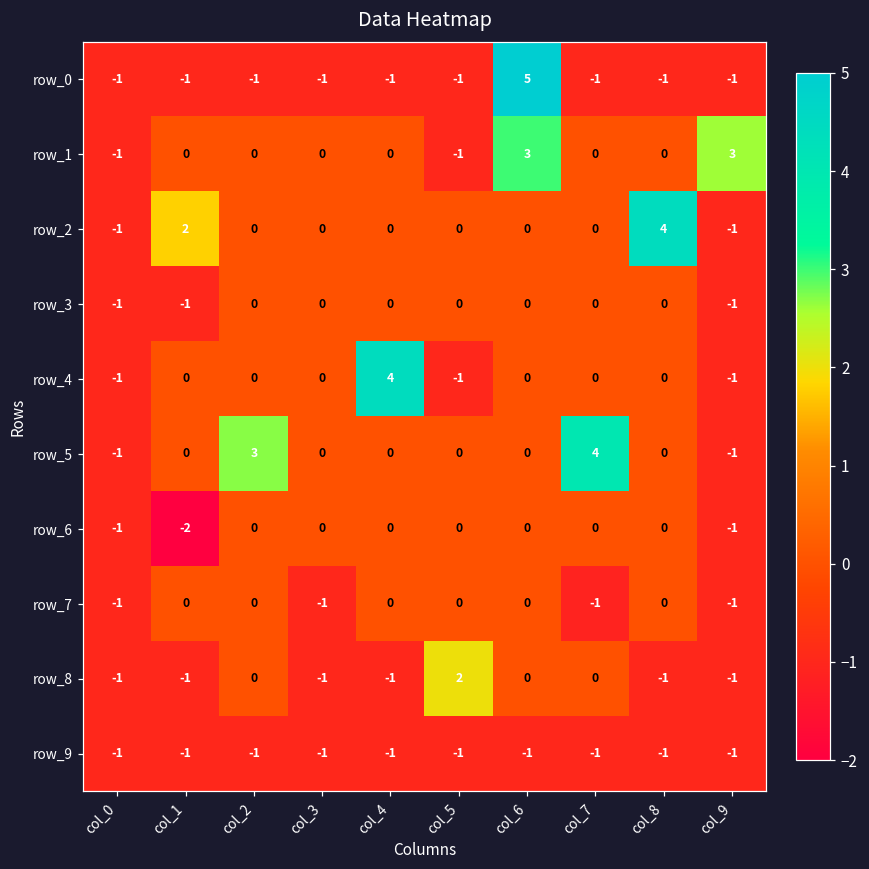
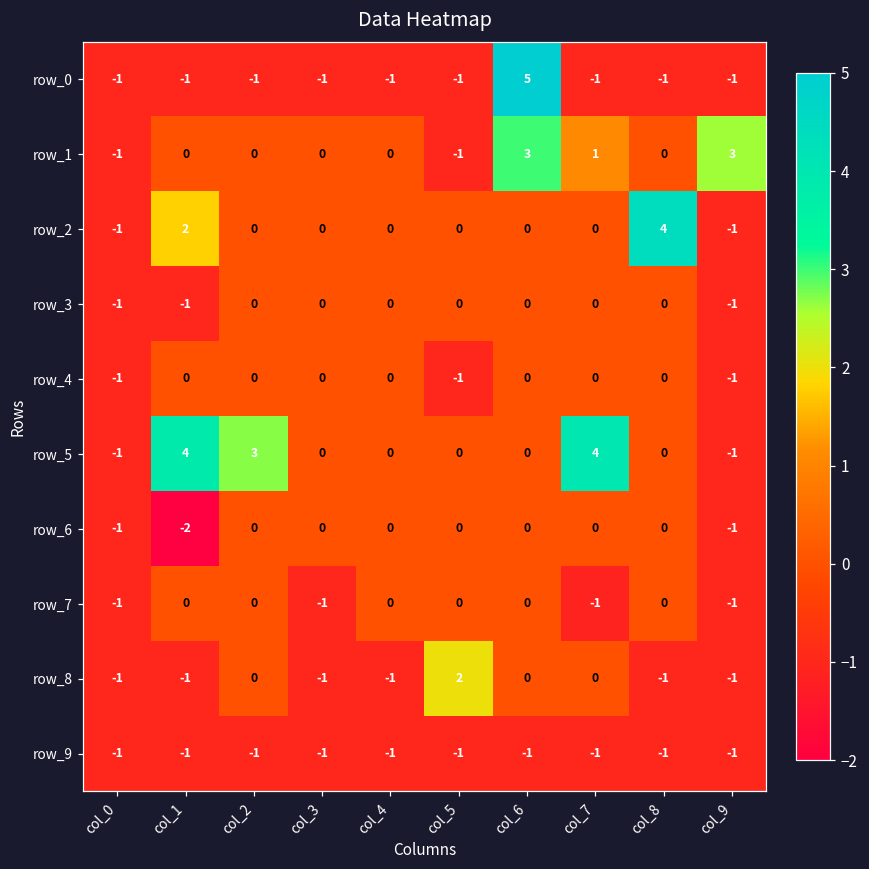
  {
    "row_0": {
      "col_0": -1,
      "col_1": -1,
      "col_2": -1,
      "col_3": -1,
      "col_4": -1,
      "col_5": -1,
      "col_6": 5,
      "col_7": -1,
      "col_8": -1,
      "col_9": -1
    },
    "row_1": {
      "col_0": -1,
      "col_1": 0,
      "col_2": 0,
      "col_3": 0,
      "col_4": 0,
      "col_5": -1,
      "col_6": 3,
-     "col_7": 0,
+     "col_7": 1,
      "col_8": 0,
      "col_9": 3
    },
    "row_2": {
      "col_0": -1,
      "col_1": 2,
      "col_2": 0,
      "col_3": 0,
      "col_4": 0,
      "col_5": 0,
      "col_6": 0,
      "col_7": 0,
      "col_8": 4,
      "col_9": -1
    },
    "row_3": {
      "col_0": -1,
      "col_1": -1,
      "col_2": 0,
      "col_3": 0,
      "col_4": 0,
      "col_5": 0,
      "col_6": 0,
      "col_7": 0,
      "col_8": 0,
      "col_9": -1
    },
    "row_4": {
      "col_0": -1,
      "col_1": 0,
      "col_2": 0,
      "col_3": 0,
-     "col_4": 4,
+     "col_4": 0,
      "col_5": -1,
      "col_6": 0,
      "col_7": 0,
      "col_8": 0,
      "col_9": -1
    },
    "row_5": {
      "col_0": -1,
-     "col_1": 0,
+     "col_1": 4,
      "col_2": 3,
      "col_3": 0,
      "col_4": 0,
      "col_5": 0,
      "col_6": 0,
      "col_7": 4,
      "col_8": 0,
      "col_9": -1
    },
    "row_6": {
      "col_0": -1,
      "col_1": -2,
      "col_2": 0,
      "col_3": 0,
      "col_4": 0,
      "col_5": 0,
      "col_6": 0,
      "col_7": 0,
      "col_8": 0,
      "col_9": -1
    },
    "row_7": {
      "col_0": -1,
      "col_1": 0,
      "col_2": 0,
      "col_3": -1,
      "col_4": 0,
      "col_5": 0,
      "col_6": 0,
      "col_7": -1,
      "col_8": 0,
      "col_9": -1
    },
    "row_8": {
      "col_0": -1,
      "col_1": -1,
      "col_2": 0,
      "col_3": -1,
      "col_4": -1,
      "col_5": 2,
      "col_6": 0,
      "col_7": 0,
      "col_8": -1,
      "col_9": -1
    },
    "row_9": {
      "col_0": -1,
      "col_1": -1,
      "col_2": -1,
      "col_3": -1,
      "col_4": -1,
      "col_5": -1,
      "col_6": -1,
      "col_7": -1,
      "col_8": -1,
      "col_9": -1
    }
  }
